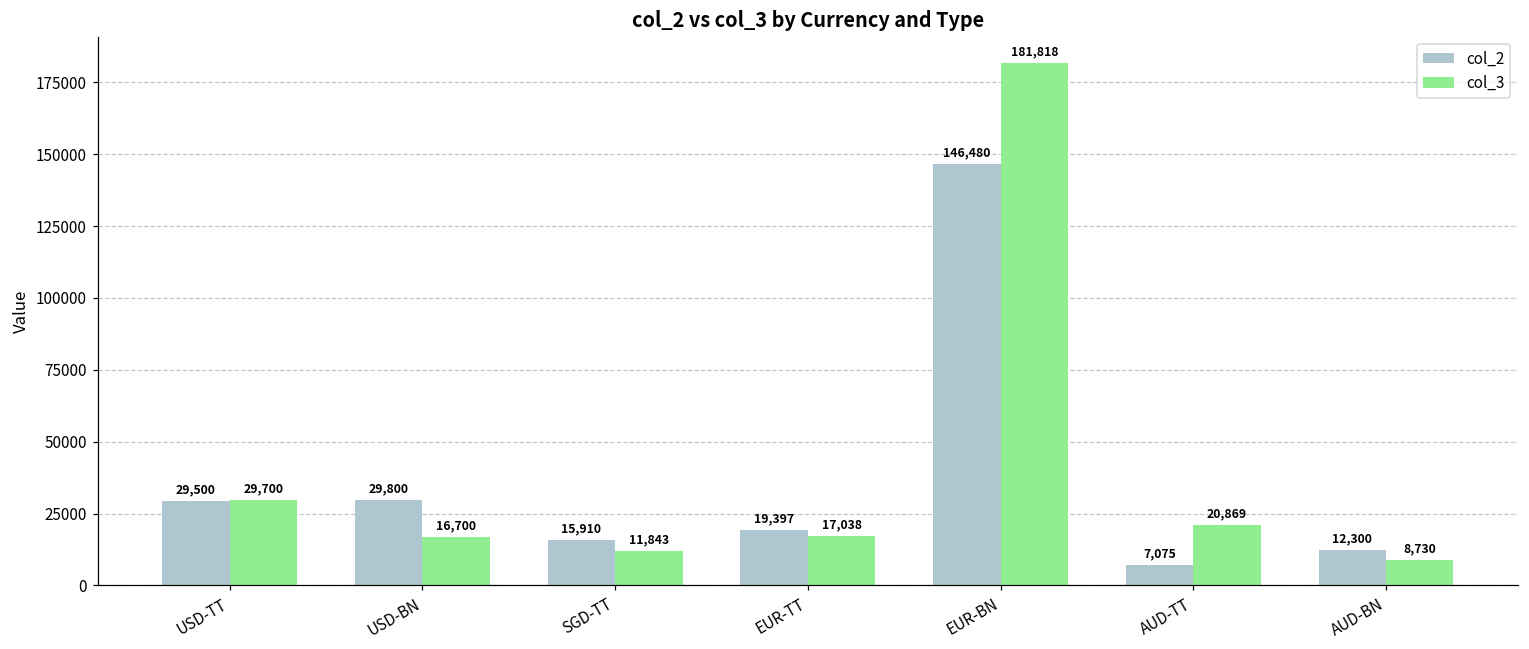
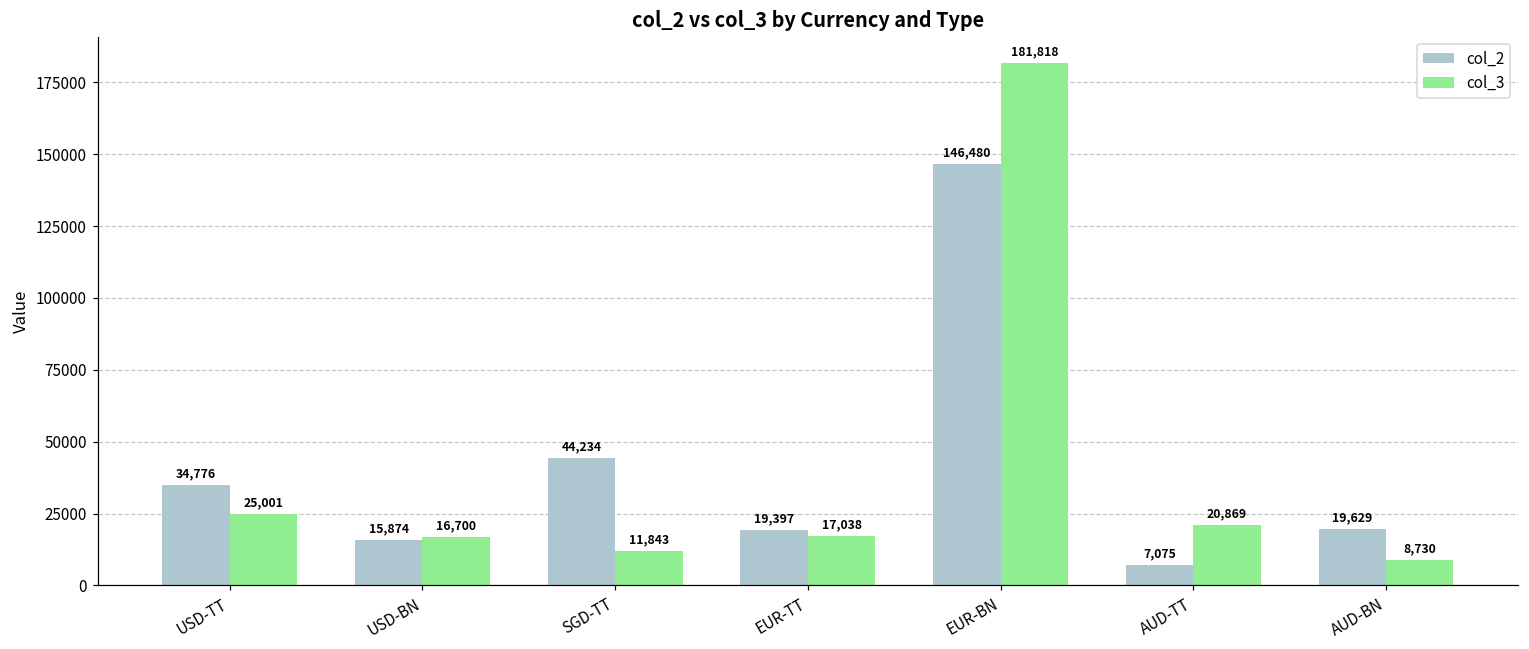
  {
    "col_2": {
-     "USD-TT": "29,500",
-     "USD-BN": "29,800",
-     "SGD-TT": "15,910",
+     "USD-TT": "34,776",
+     "USD-BN": "15,874",
+     "SGD-TT": "44,234",
      "EUR-TT": "19,397",
      "EUR-BN": "146,480",
      "AUD-TT": "7,075",
-     "AUD-BN": "12,300"
+     "AUD-BN": "19,629"
    },
    "col_3": {
-     "USD-TT": "29,700",
+     "USD-TT": "25,001",
      "USD-BN": "16,700",
      "SGD-TT": "11,843",
      "EUR-TT": "17,038",
      "EUR-BN": "181,818",
      "AUD-TT": "20,869",
      "AUD-BN": "8,730"
    }
  }
